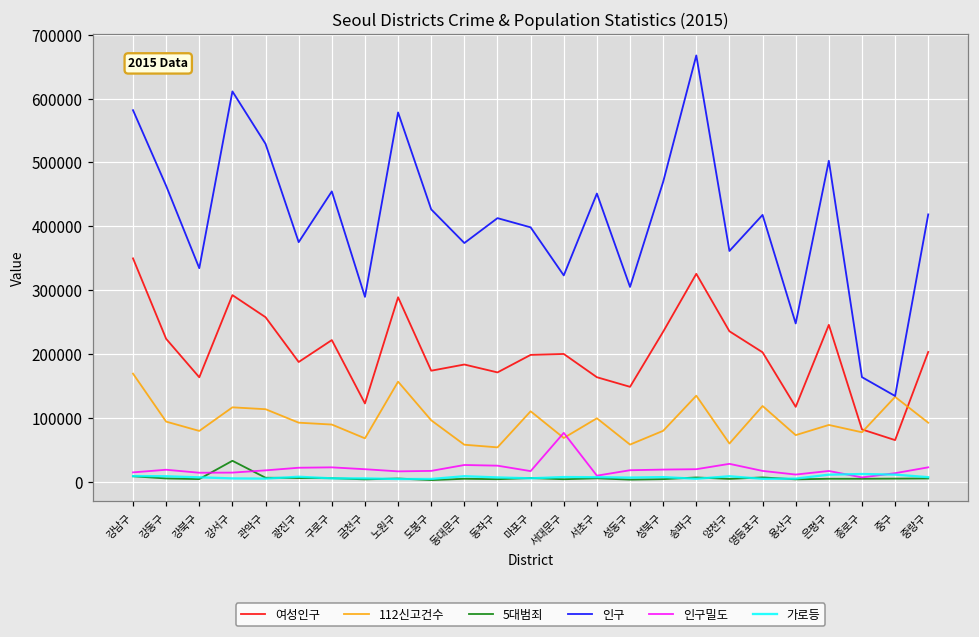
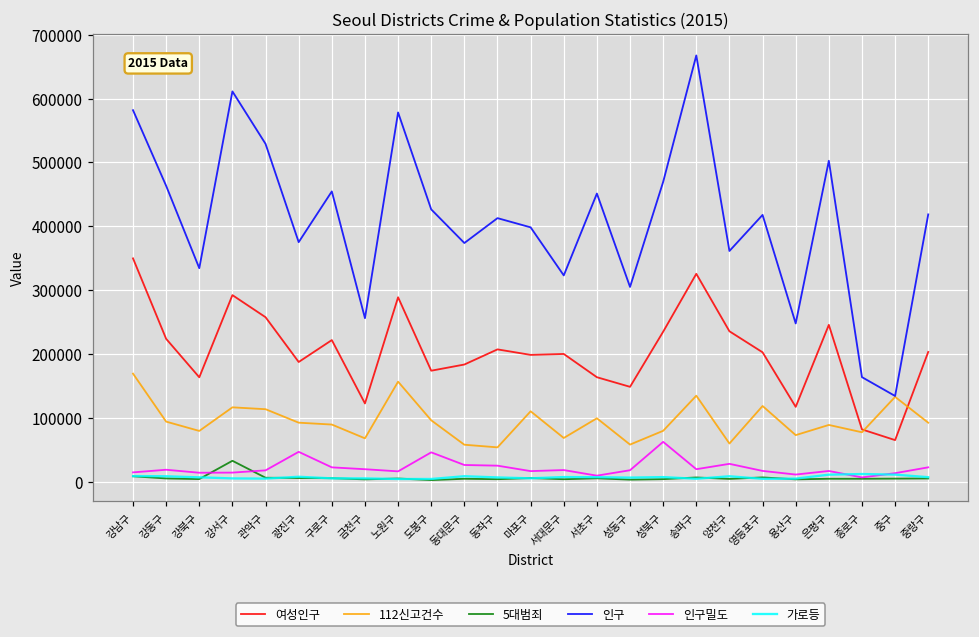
  {
    "여성인구": {
      "강남구": 350000,
      "강동구": 220000,
      "강북구": 160000,
      "강서구": 290000,
      "관악구": 260000,
      "광진구": 190000,
      "구로구": 220000,
      "금천구": 120000,
      "노원구": 290000,
      "도봉구": 170000,
      "동대문구": 180000,
-     "동작구": 170000,
+     "동작구": 210000,
      "마포구": 200000,
      "서대문구": 200000,
      "서초구": 160000,
      "성동구": 150000,
      "성북구": 230000,
      "송파구": 330000,
      "양천구": 240000,
      "영등포구": 200000,
      "용산구": 120000,
      "은평구": 250000,
      "종로구": 80000,
      "중구": 70000,
      "중랑구": 200000
    },
    "112신고건수": {
      "강남구": 170000,
      "강동구": 90000,
      "강북구": 80000,
      "강서구": 120000,
      "관악구": 110000,
      "광진구": 90000,
      "구로구": 90000,
      "금천구": 70000,
      "노원구": 160000,
      "도봉구": 100000,
      "동대문구": 60000,
      "동작구": 50000,
      "마포구": 110000,
      "서대문구": 70000,
      "서초구": 100000,
      "성동구": 60000,
      "성북구": 80000,
      "송파구": 130000,
      "양천구": 60000,
      "영등포구": 120000,
      "용산구": 70000,
      "은평구": 90000,
      "종로구": 80000,
      "중랑구": 90000
    },
    "5대범죄": {
      "강서구": 30000,
      "은평구": 0,
      "중구": 0
    },
    "인구": {
      "강남구": 580000,
      "강동구": 460000,
      "강북구": 330000,
      "강서구": 610000,
      "관악구": 530000,
      "광진구": 380000,
      "구로구": 450000,
-     "금천구": 290000,
+     "금천구": 260000,
      "노원구": 580000,
      "도봉구": 430000,
      "동대문구": 370000,
      "동작구": 410000,
      "마포구": 400000,
      "서대문구": 320000,
      "서초구": 450000,
      "성동구": 310000,
      "성북구": 470000,
      "송파구": 670000,
      "양천구": 360000,
      "영등포구": 420000,
      "용산구": 250000,
      "은평구": 500000,
      "종로구": 160000,
      "중랑구": 420000
    },
    "인구밀도": {
      "강남구": 10000,
      "강동구": 20000,
      "강북구": 10000,
      "강서구": 10000,
      "관악구": 20000,
-     "광진구": 20000,
+     "광진구": 50000,
      "구로구": 20000,
      "금천구": 20000,
      "노원구": 20000,
-     "도봉구": 20000,
+     "도봉구": 50000,
      "동대문구": 30000,
      "동작구": 30000,
      "마포구": 20000,
-     "서대문구": 80000,
+     "서대문구": 20000,
      "성동구": 20000,
-     "성북구": 20000,
+     "성북구": 60000,
      "송파구": 20000,
      "양천구": 30000,
      "영등포구": 20000,
      "용산구": 10000,
      "은평구": 20000,
      "중랑구": 20000
    },
    "가로등": {
      "강서구": 10000,
      "은평구": 10000,
      "종로구": 10000
    }
  }
